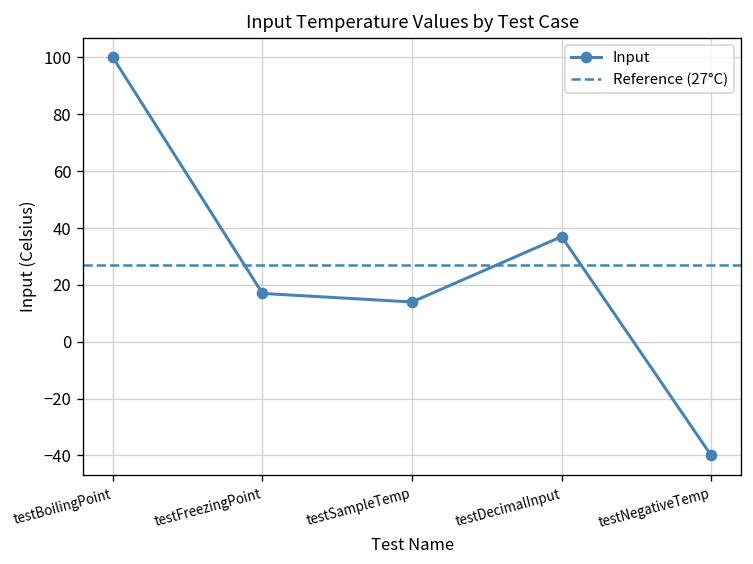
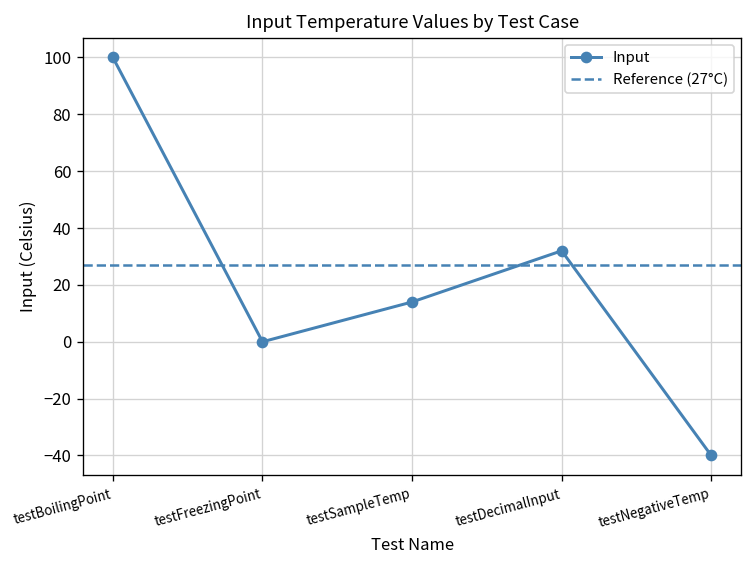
  {
    "testBoilingPoint": 100,
-   "testFreezingPoint": 17,
+   "testFreezingPoint": 0,
    "testSampleTemp": 14,
-   "testDecimalInput": 37,
+   "testDecimalInput": 32,
    "testNegativeTemp": -40
  }
